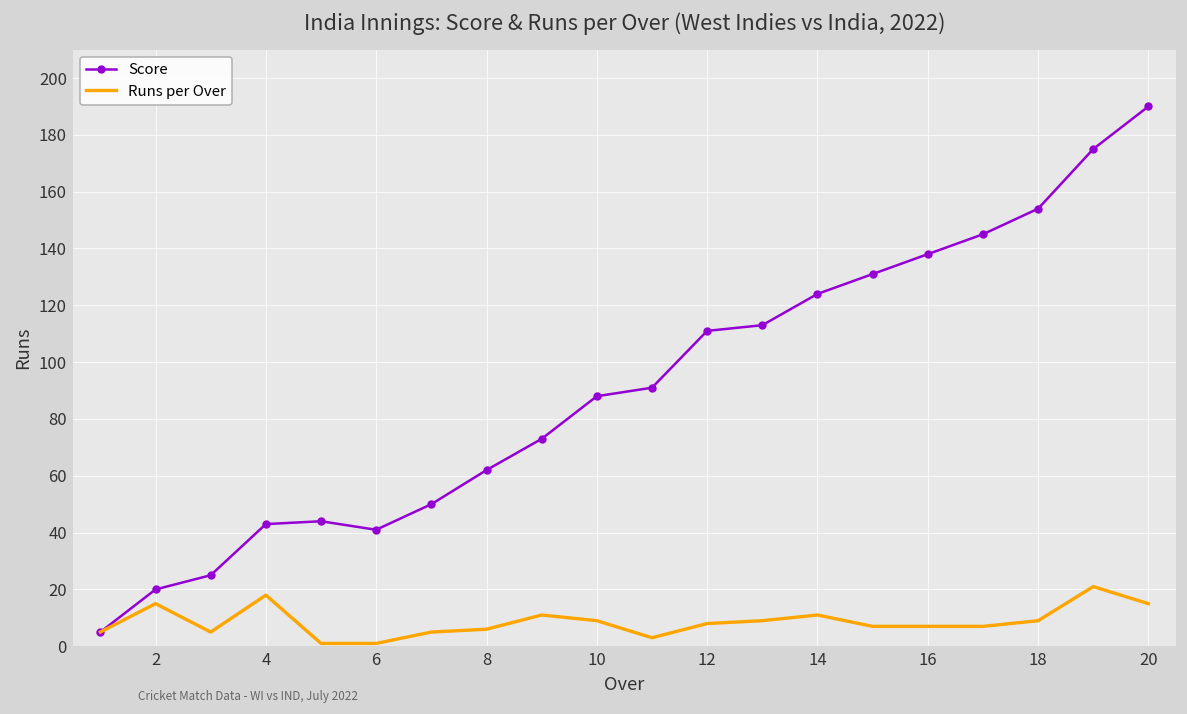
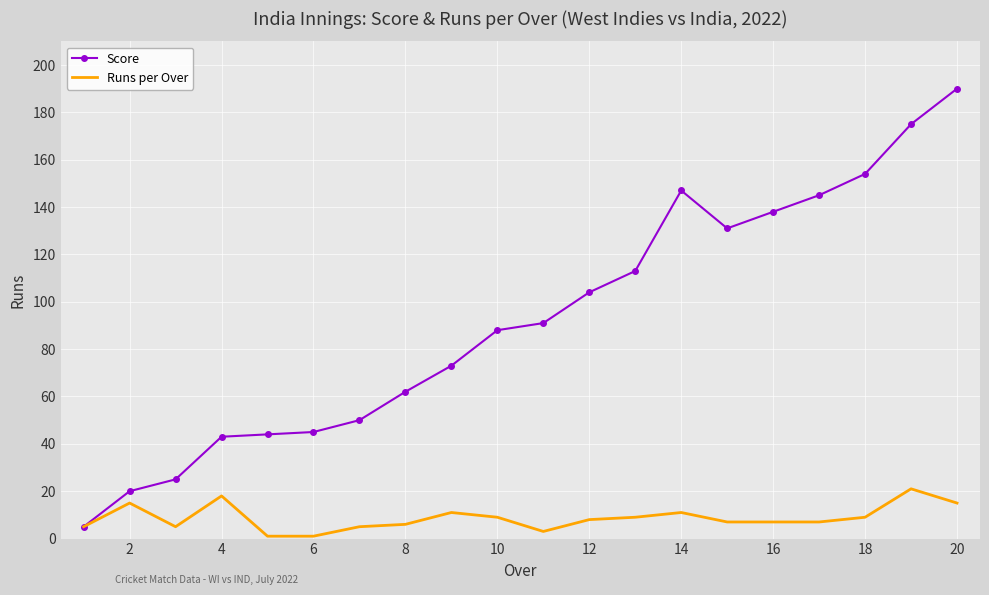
  {
    "Score": {
      "2": 20,
      "4": 43,
-     "6": 41,
+     "6": 45,
      "8": 62,
      "10": 88,
-     "12": 111,
-     "14": 124,
+     "12": 104,
+     "14": 147,
      "16": 138,
      "18": 154,
      "20": 190
    },
    "Runs per Over": {
      "2": 15,
      "4": 18,
      "6": 1,
      "8": 6,
      "10": 9,
      "12": 8,
      "14": 11,
      "16": 7,
      "18": 9,
      "20": 15
    }
  }
